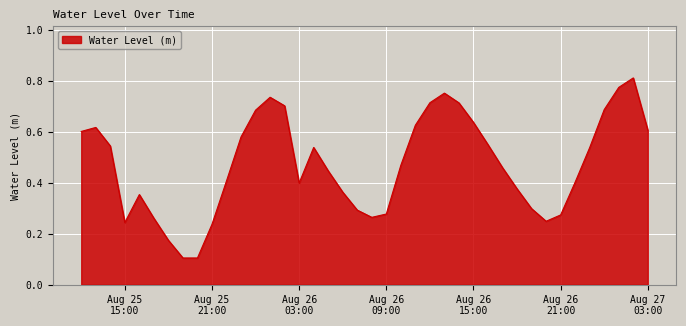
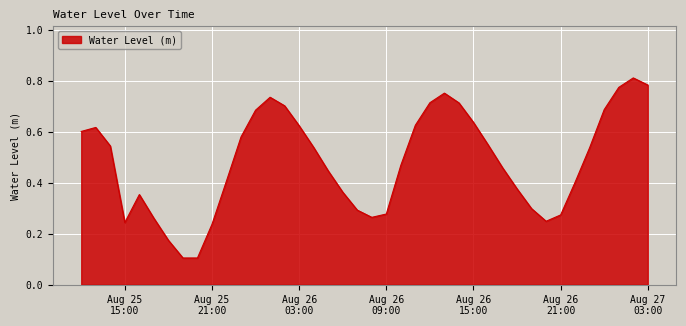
  {
    "Aug 25 15:00": 0.24,
    "Aug 25 21:00": 0.24,
-   "Aug 26 03:00": 0.40,
+   "Aug 26 03:00": 0.62,
    "Aug 26 09:00": 0.28,
    "Aug 26 15:00": 0.64,
    "Aug 26 21:00": 0.27,
-   "Aug 27 03:00": 0.61
+   "Aug 27 03:00": 0.78
  }
